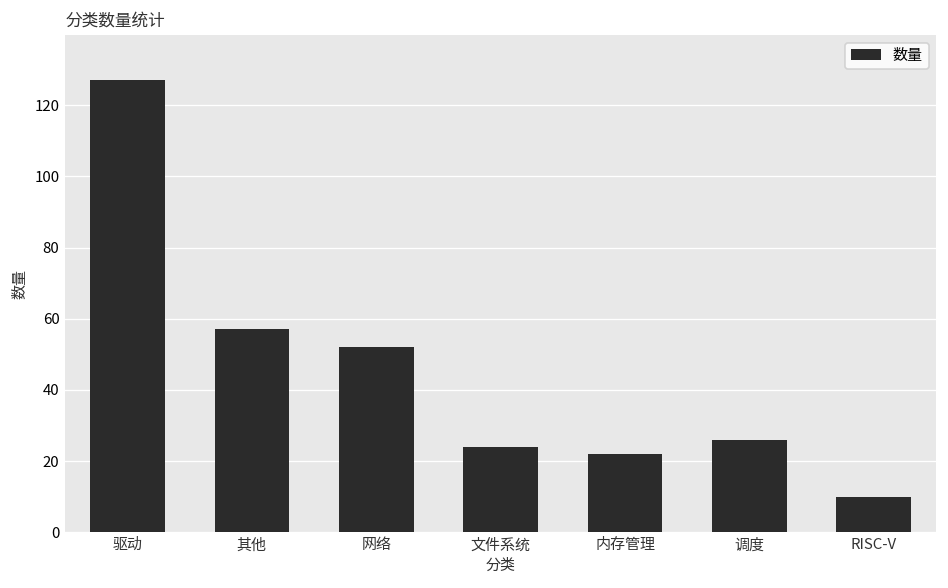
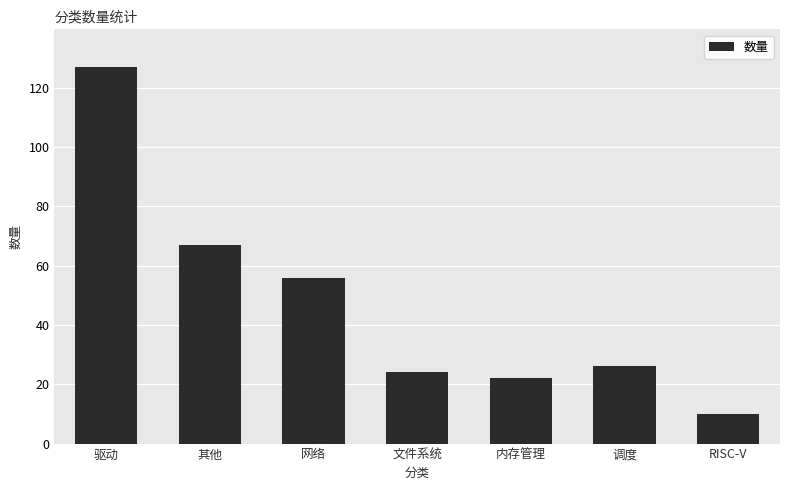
  {
    "驱动": 127,
-   "其他": 57,
-   "网络": 52,
+   "其他": 67,
+   "网络": 56,
    "文件系统": 24,
    "内存管理": 22,
    "调度": 26,
    "RISC-V": 10
  }
